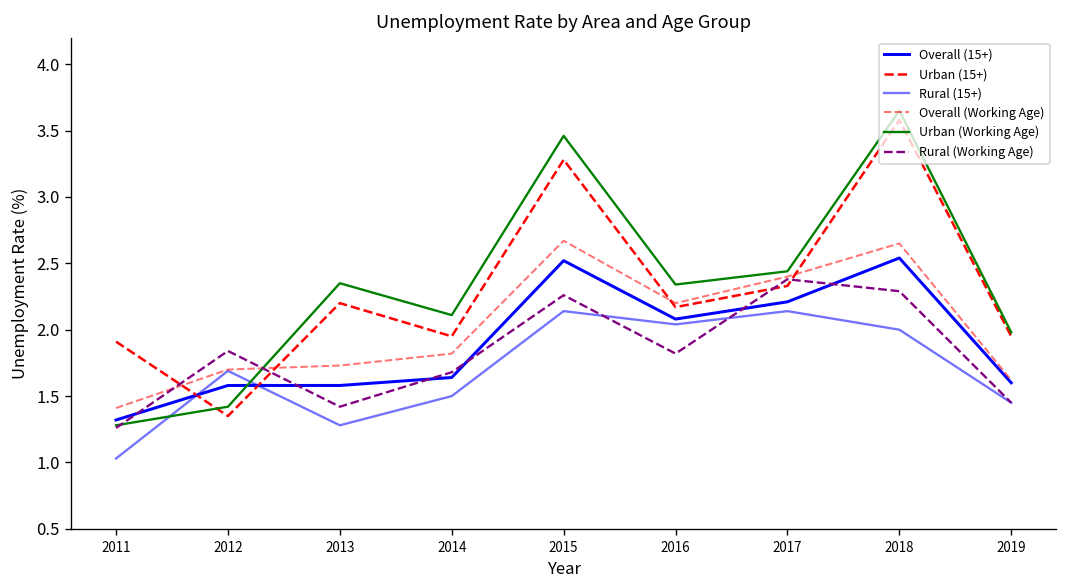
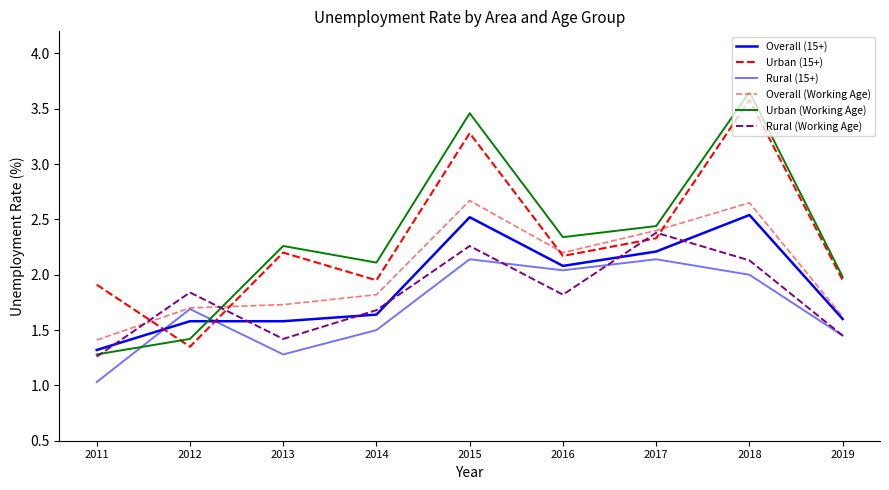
  {
    "Urban (Working Age)": {
      "2012": 1.42,
-     "2013": 2.35,
+     "2013": 2.26,
      "2014": 2.11,
      "2015": 3.46,
      "2016": 2.34,
      "2017": 2.44,
      "2019": 1.98
    },
    "Rural (Working Age)": {
      "2012": 1.84,
      "2013": 1.42,
      "2014": 1.68,
      "2015": 2.26,
      "2016": 1.82,
-     "2018": 2.29
+     "2018": 2.13
    }
  }
